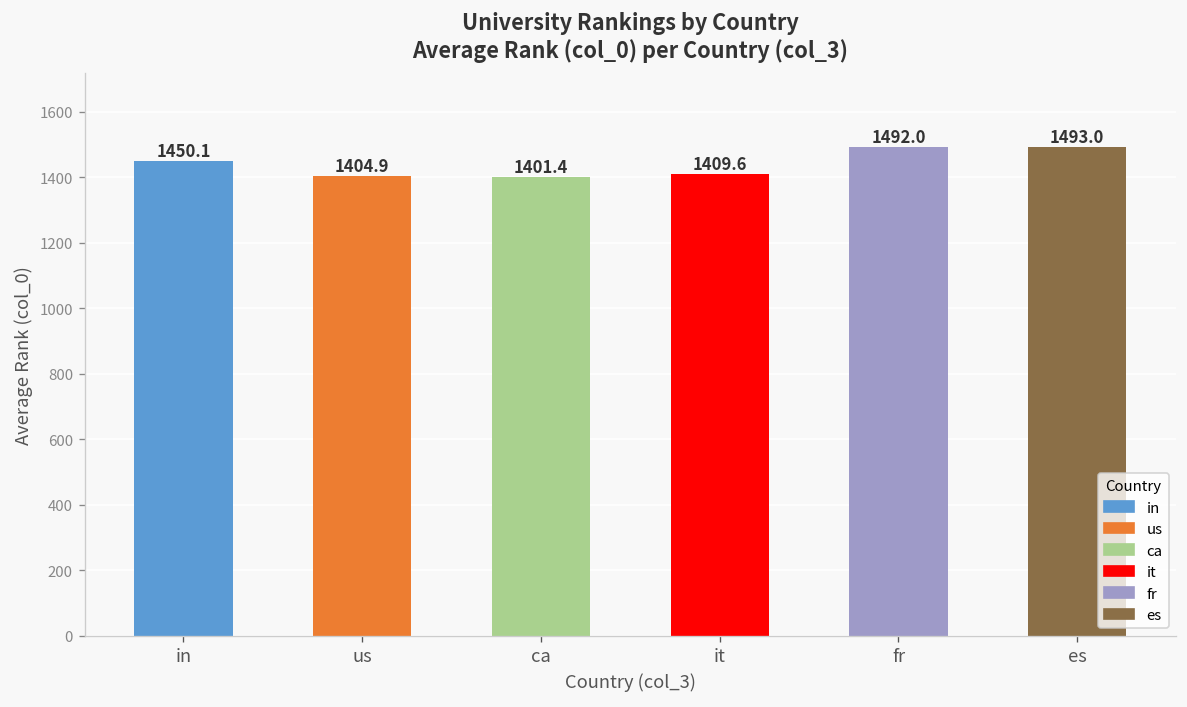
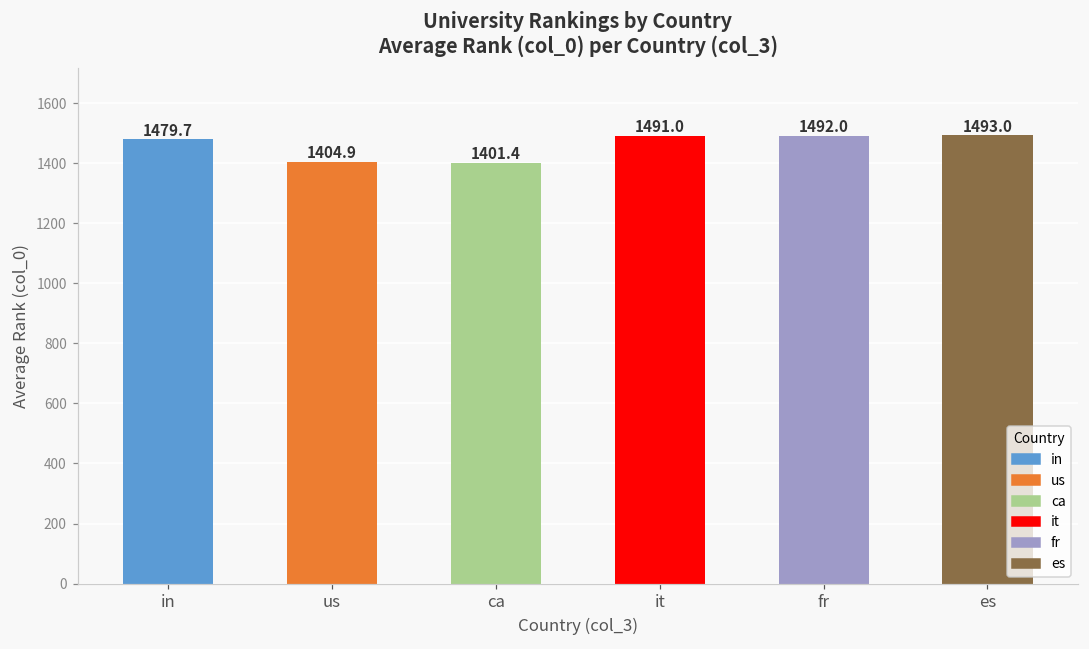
  {
-   "in": 1450.1,
+   "in": 1479.7,
    "us": 1404.9,
    "ca": 1401.4,
-   "it": 1409.6,
+   "it": 1491.0,
    "fr": 1492.0,
    "es": 1493.0
  }
